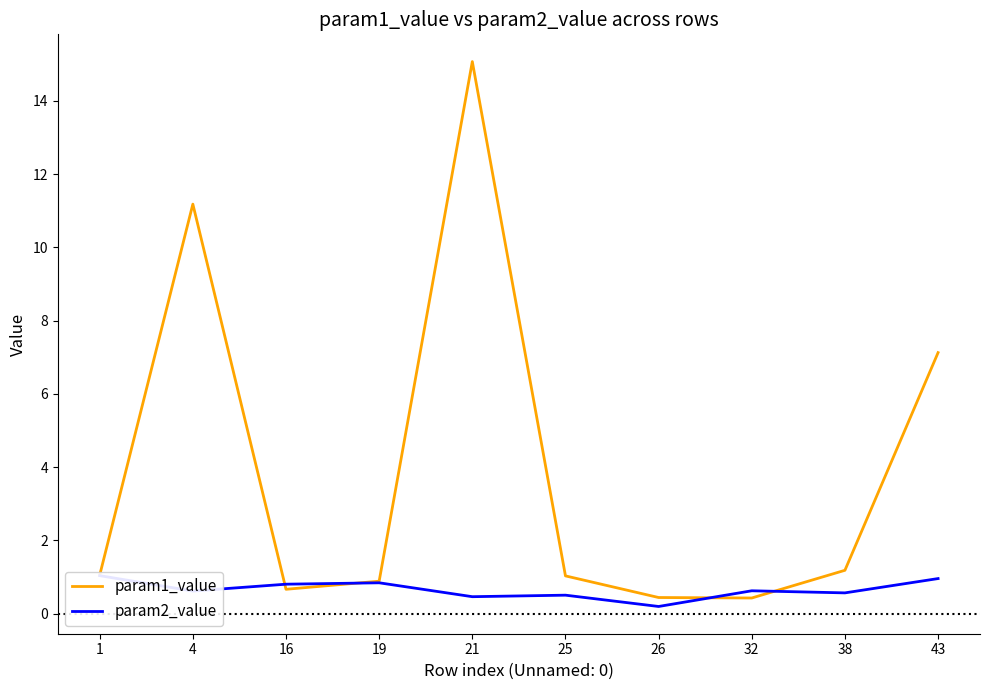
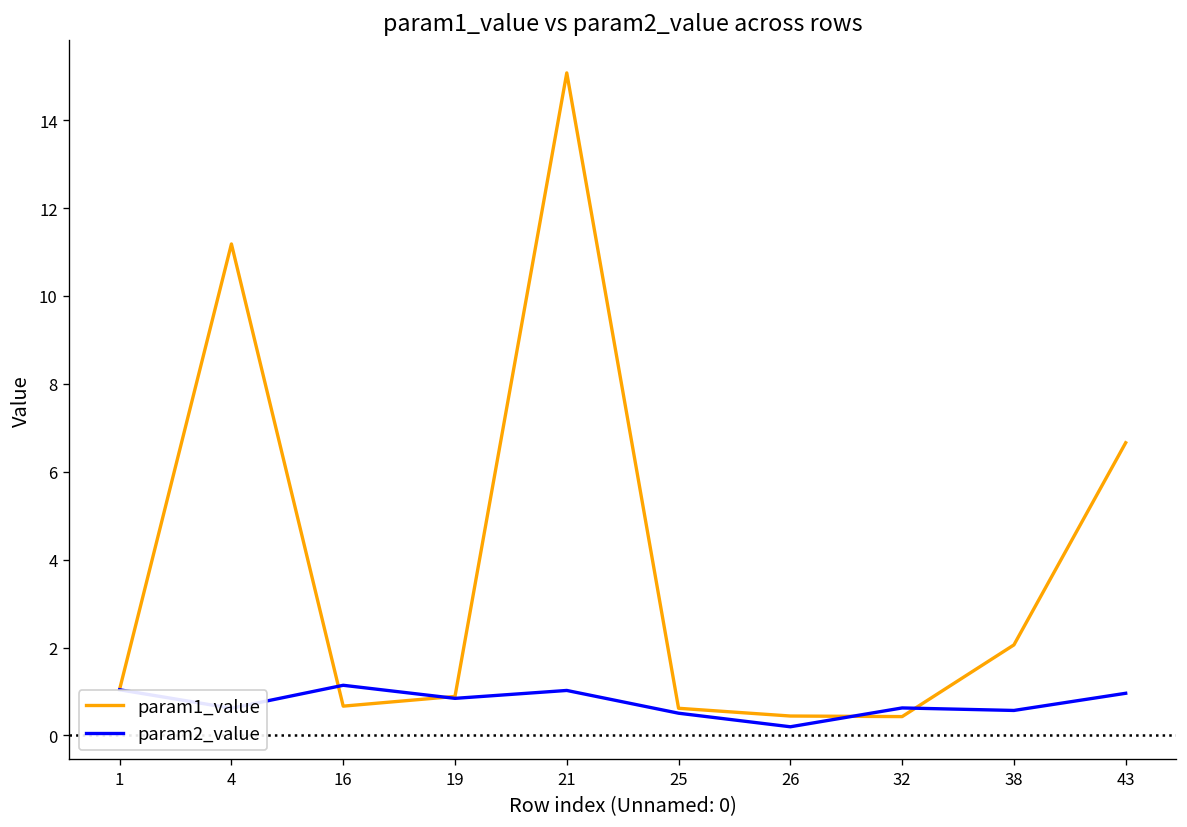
  {
    "param1_value": {
      "4": 11.2,
      "16": 0.7,
      "21": 15.1,
-     "25": 1.0,
+     "25": 0.6,
      "26": 0.4,
      "32": 0.4,
-     "38": 1.2,
-     "43": 7.1
+     "38": 2.1,
+     "43": 6.7
    },
    "param2_value": {
-     "16": 0.8,
-     "21": 0.5,
+     "16": 1.1,
+     "21": 1.0,
      "25": 0.5,
      "26": 0.2,
      "32": 0.6,
      "38": 0.6,
      "43": 1.0
    }
  }
